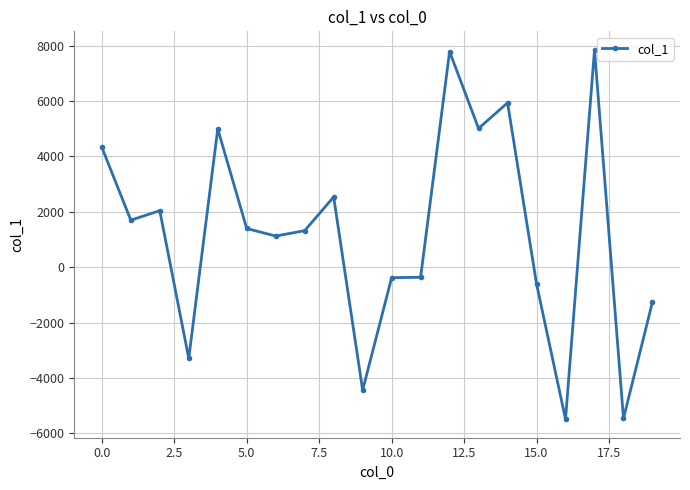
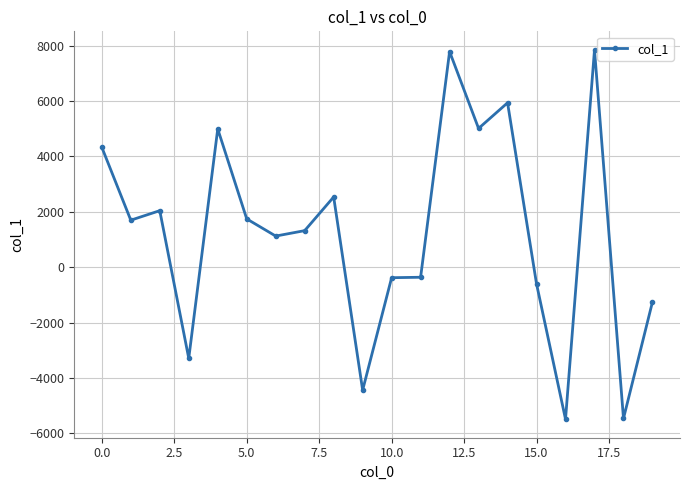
  {
    "0.0": 4300,
-   "5.0": 1400,
+   "5.0": 1700,
    "10.0": -400,
    "15.0": -600
  }
